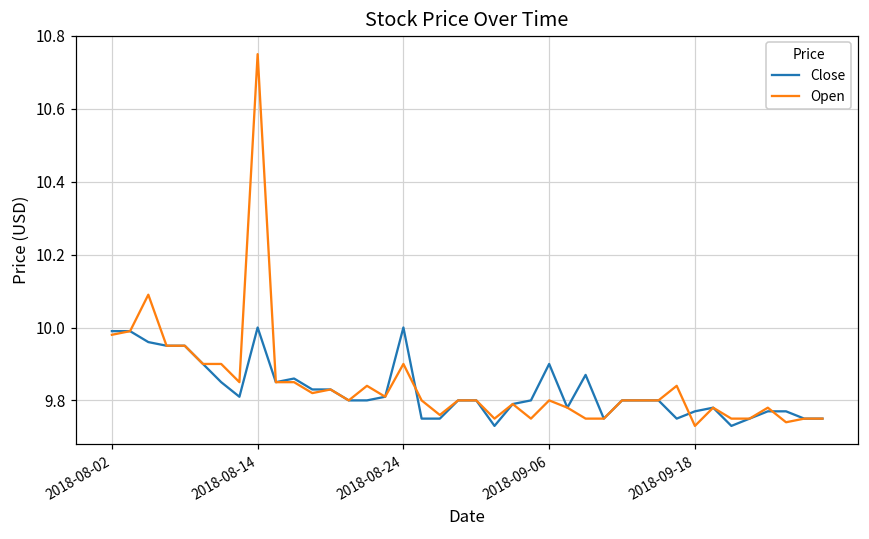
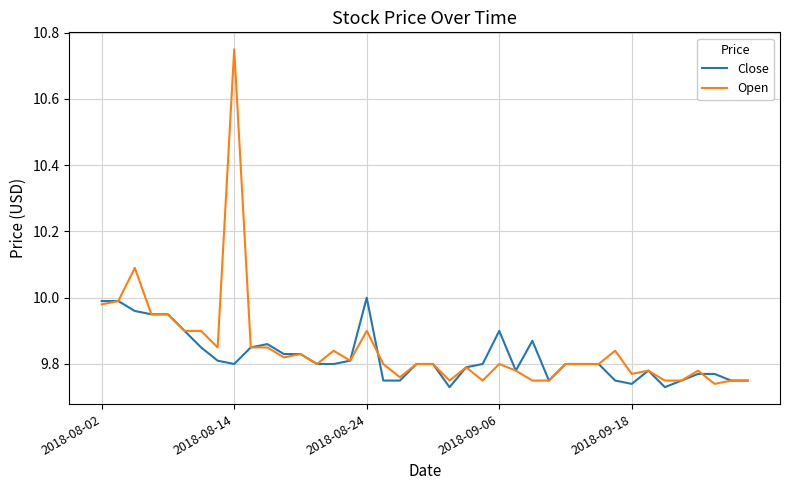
  {
    "Close": {
      "2018-08-02": 9.99,
-     "2018-08-14": 10.0,
+     "2018-08-14": 9.8,
      "2018-08-24": 10.00,
      "2018-09-06": 9.90,
-     "2018-09-18": 9.77
+     "2018-09-18": 9.74
    },
    "Open": {
      "2018-08-02": 9.98,
      "2018-08-14": 10.75,
      "2018-08-24": 9.90,
      "2018-09-06": 9.80,
-     "2018-09-18": 9.73
+     "2018-09-18": 9.77
    }
  }
